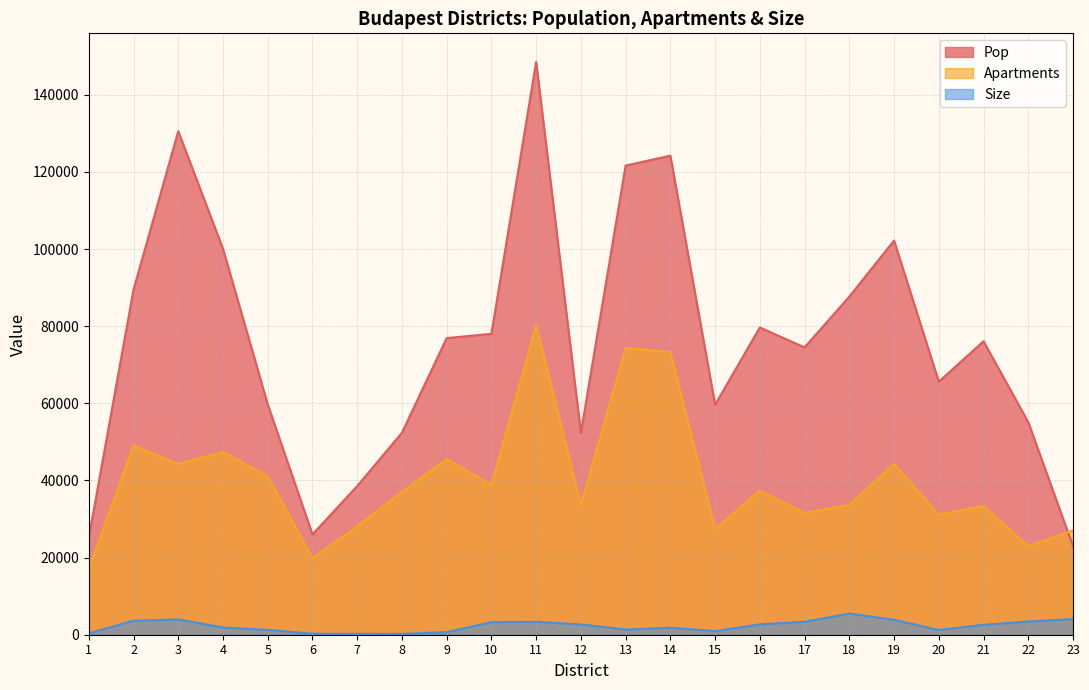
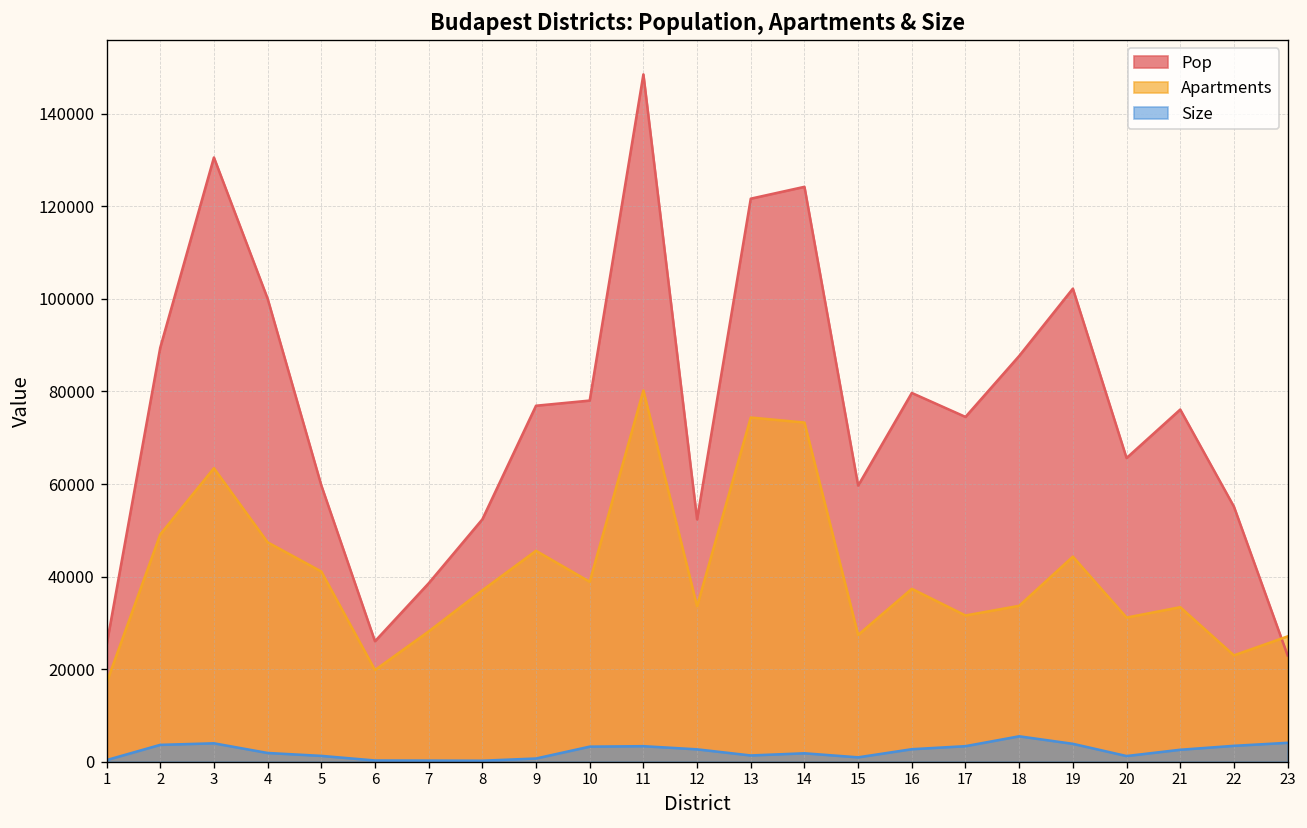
  {
    "Pop": {
      "1": 25000,
      "2": 89000,
      "3": 131000,
      "4": 100000,
      "5": 60000,
      "6": 26000,
      "7": 39000,
      "8": 52000,
      "9": 77000,
      "10": 78000,
      "11": 149000,
      "12": 52000,
      "13": 122000,
      "14": 124000,
      "15": 60000,
      "16": 80000,
      "17": 74000,
      "18": 88000,
      "19": 102000,
      "20": 66000,
      "21": 76000,
      "22": 55000,
      "23": 23000
    },
    "Apartments": {
      "1": 17000,
      "2": 49000,
-     "3": 44000,
+     "3": 63000,
      "4": 47000,
      "5": 41000,
      "6": 20000,
      "7": 28000,
      "8": 37000,
      "9": 46000,
      "10": 39000,
      "11": 80000,
      "12": 34000,
      "13": 74000,
      "14": 73000,
      "15": 27000,
      "16": 37000,
      "17": 32000,
      "18": 34000,
      "19": 44000,
      "20": 31000,
      "21": 33000,
      "22": 23000,
      "23": 27000
    },
    "Size": {
      "1": 0,
      "2": 4000,
      "3": 4000,
      "4": 2000,
      "5": 1000,
      "6": 0,
      "7": 0,
      "8": 0,
      "9": 1000,
      "10": 3000,
      "11": 3000,
      "12": 3000,
      "13": 1000,
      "14": 2000,
      "15": 1000,
      "16": 3000,
      "17": 3000,
      "18": 5000,
      "19": 4000,
      "20": 1000,
      "21": 3000,
      "22": 3000,
      "23": 4000
    }
  }
